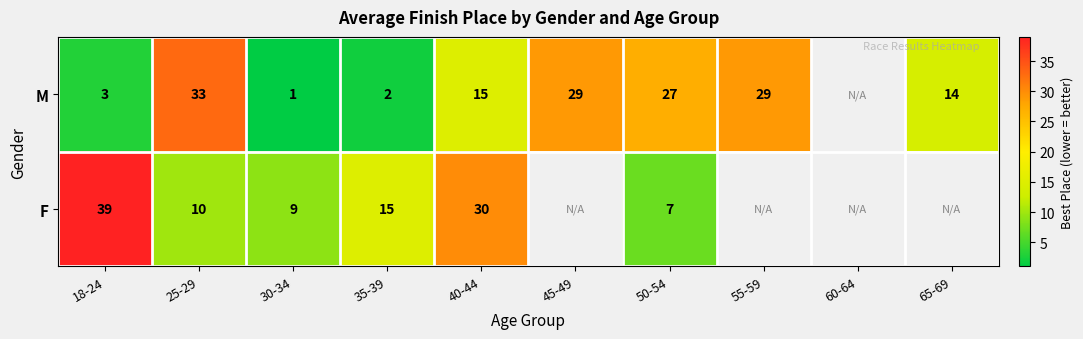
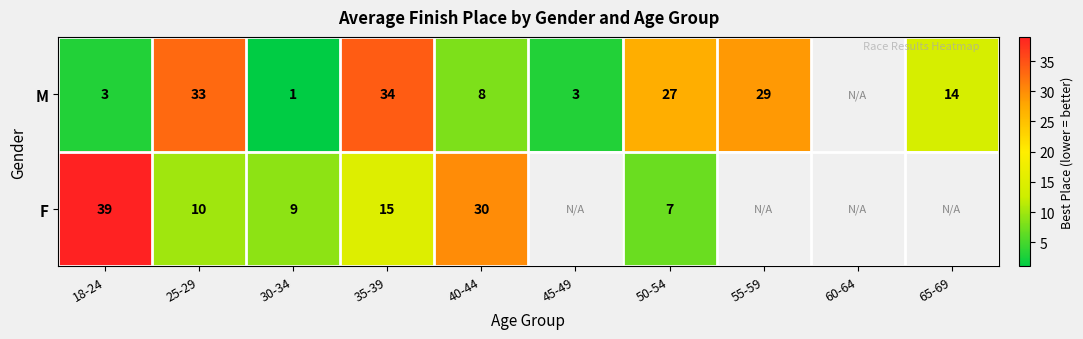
  {
    "M": {
      "18-24": 3,
      "25-29": 33,
      "30-34": 1,
-     "35-39": 2,
-     "40-44": 15,
-     "45-49": 29,
+     "35-39": 34,
+     "40-44": 8,
+     "45-49": 3,
      "50-54": 27,
      "55-59": 29
    },
    "F": {
      "18-24": 39,
      "25-29": 10,
      "30-34": 9,
      "35-39": 15,
      "40-44": 30,
      "50-54": 7
    }
  }
